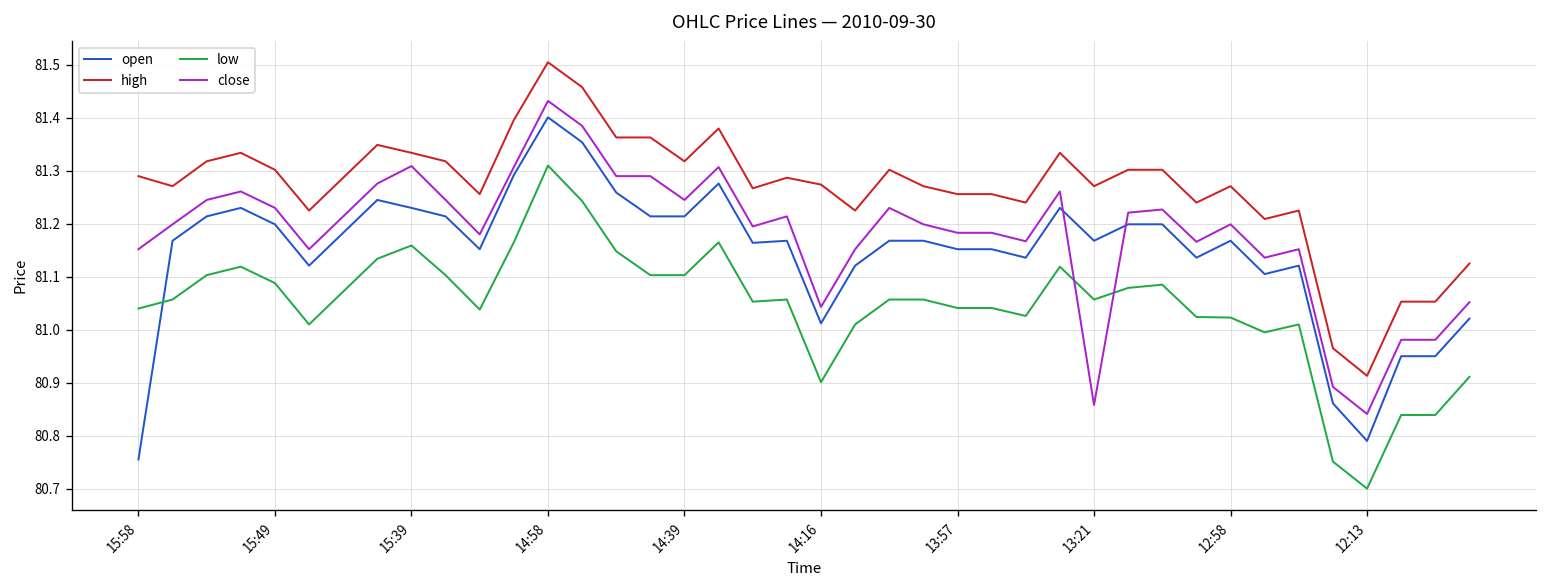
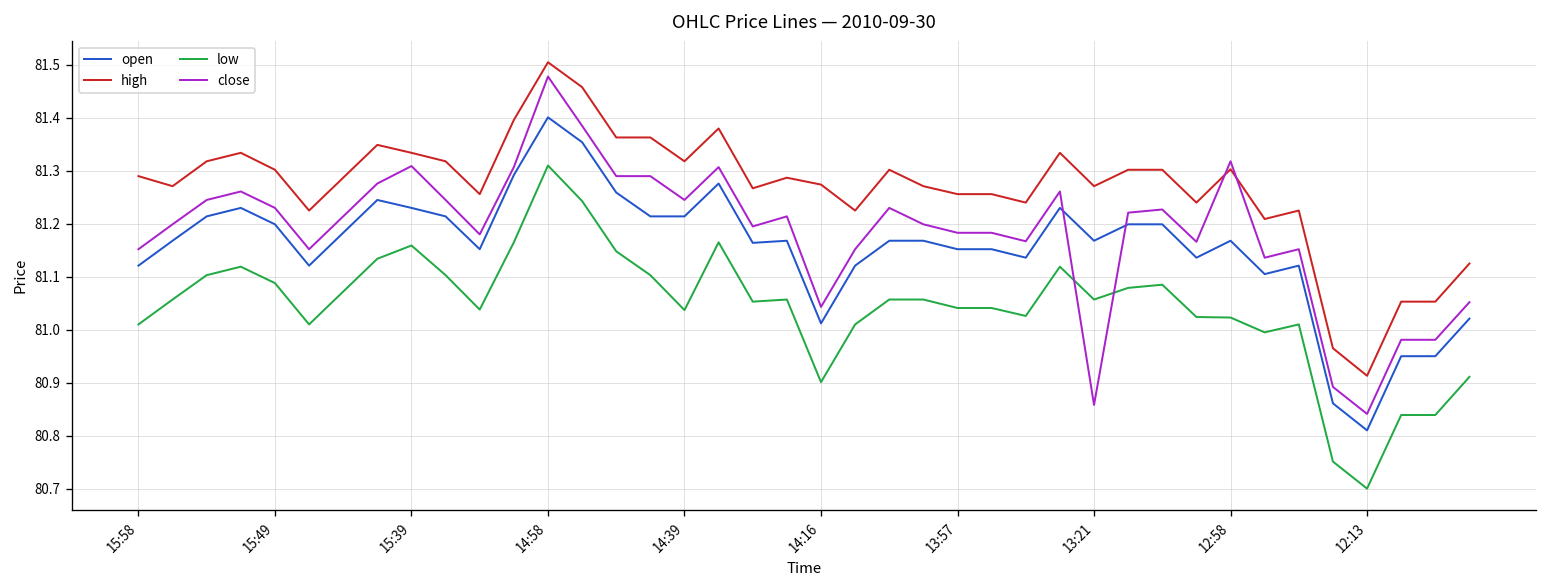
  {
    "open": {
-     "15:58": 80.76,
+     "15:58": 81.12,
      "15:49": 81.20,
      "15:39": 81.23,
      "14:58": 81.40,
      "14:39": 81.21,
      "14:16": 81.01,
      "13:57": 81.15,
      "13:21": 81.17,
      "12:58": 81.17,
-     "12:13": 80.79
+     "12:13": 80.81
    },
    "high": {
      "15:58": 81.29,
      "15:49": 81.30,
      "15:39": 81.33,
      "14:58": 81.51,
      "14:39": 81.32,
      "14:16": 81.27,
      "13:57": 81.26,
      "13:21": 81.27,
-     "12:58": 81.27,
+     "12:58": 81.30,
      "12:13": 80.91
    },
    "low": {
-     "15:58": 81.04,
+     "15:58": 81.01,
      "15:49": 81.09,
      "15:39": 81.16,
      "14:58": 81.31,
-     "14:39": 81.10,
+     "14:39": 81.04,
      "14:16": 80.90,
      "13:57": 81.04,
      "13:21": 81.06,
      "12:58": 81.02,
      "12:13": 80.70
    },
    "close": {
      "15:58": 81.15,
      "15:49": 81.23,
      "15:39": 81.31,
-     "14:58": 81.43,
+     "14:58": 81.48,
      "14:39": 81.25,
      "14:16": 81.04,
      "13:57": 81.18,
      "13:21": 80.86,
-     "12:58": 81.20,
+     "12:58": 81.32,
      "12:13": 80.84
    }
  }
